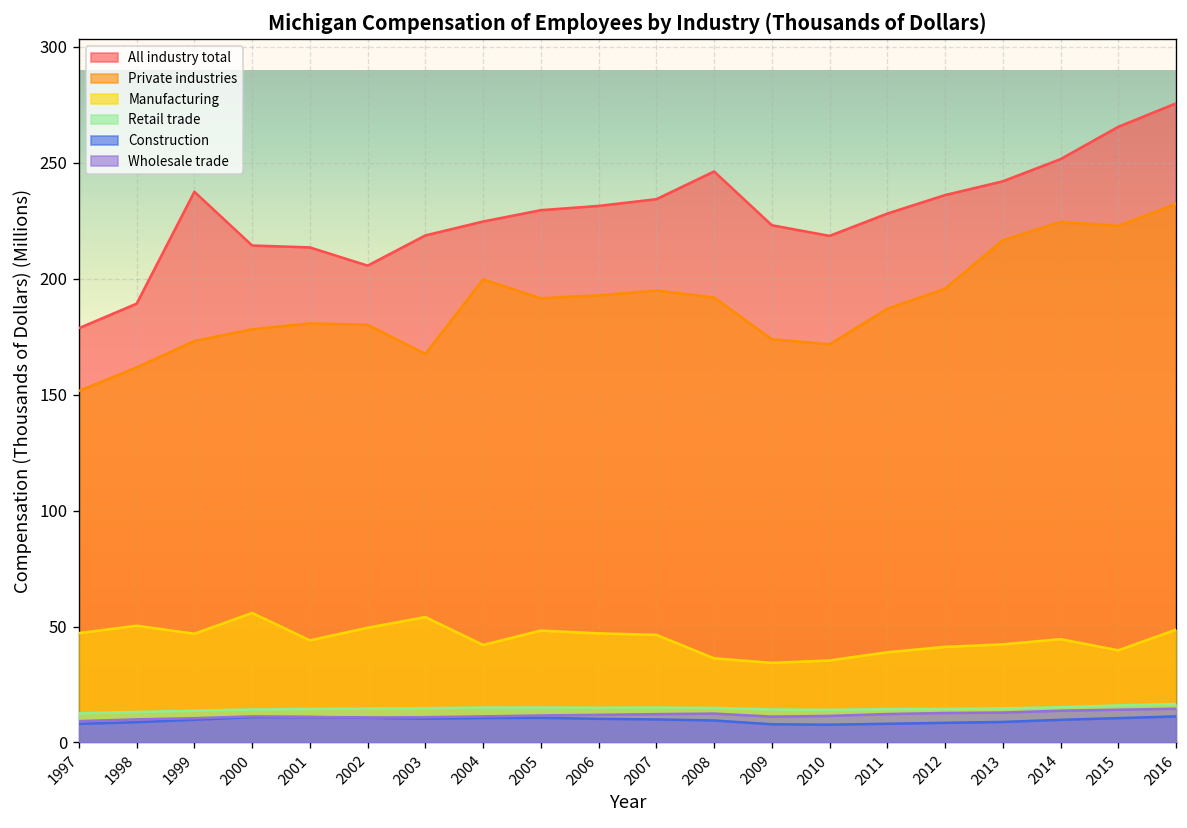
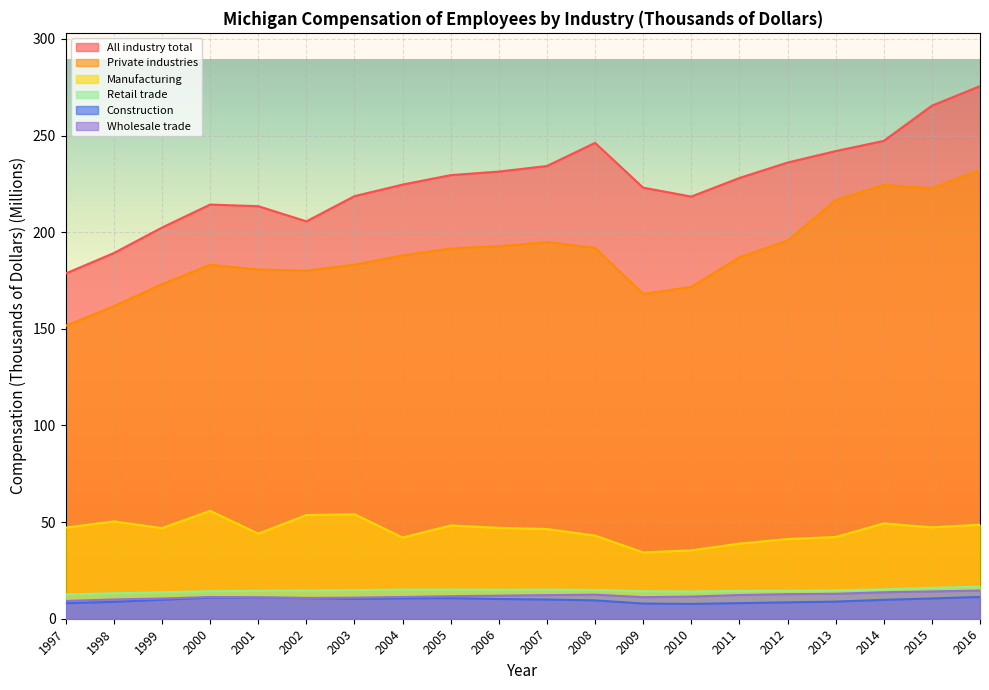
  {
    "All industry total": {
      "1997": 179,
      "1998": 189,
-     "1999": 237,
+     "1999": 202,
      "2000": 214,
      "2001": 213,
      "2002": 206,
      "2003": 219,
      "2004": 225,
      "2005": 229,
      "2006": 231,
      "2007": 234,
      "2008": 246,
      "2009": 223,
      "2010": 218,
      "2011": 228,
      "2012": 236,
      "2013": 242,
-     "2014": 252,
+     "2014": 247,
      "2015": 265,
      "2016": 276
    },
    "Private industries": {
      "1997": 152,
      "1998": 162,
      "1999": 173,
-     "2000": 178,
+     "2000": 183,
      "2001": 181,
      "2002": 180,
-     "2003": 168,
-     "2004": 200,
+     "2003": 183,
+     "2004": 188,
      "2005": 192,
      "2006": 193,
      "2007": 195,
      "2008": 192,
-     "2009": 174,
+     "2009": 168,
      "2010": 172,
      "2011": 187,
      "2012": 196,
      "2013": 217,
      "2014": 224,
      "2015": 223,
      "2016": 232
    },
    "Manufacturing": {
      "1997": 47,
      "1998": 50,
      "1999": 47,
      "2000": 56,
      "2001": 44,
-     "2002": 49,
+     "2002": 54,
      "2003": 54,
      "2004": 42,
      "2005": 48,
      "2006": 47,
      "2007": 46,
-     "2008": 36,
+     "2008": 43,
      "2009": 34,
      "2010": 35,
      "2011": 39,
      "2012": 41,
      "2013": 42,
-     "2014": 45,
-     "2015": 40,
+     "2014": 49,
+     "2015": 47,
      "2016": 49
    },
    "Retail trade": {
      "1997": 13,
      "1998": 13,
      "1999": 14,
      "2000": 14,
      "2001": 14,
      "2002": 15,
      "2003": 15,
      "2004": 15,
      "2005": 15,
      "2006": 15,
      "2007": 15,
      "2008": 15,
      "2009": 14,
      "2010": 14,
      "2011": 14,
      "2012": 14,
      "2013": 15,
      "2014": 15,
      "2015": 16,
      "2016": 17
    },
    "Construction": {
      "2006": 10,
      "2007": 10,
      "2008": 9,
      "2009": 8,
      "2010": 8,
      "2011": 8,
      "2012": 8,
      "2013": 9,
      "2014": 10,
      "2015": 10,
      "2016": 11
    },
    "Wholesale trade": {
      "2006": 12,
      "2007": 12,
      "2008": 12,
      "2009": 11,
      "2010": 11,
      "2011": 12,
      "2012": 13,
      "2013": 13,
      "2014": 14,
      "2015": 14,
      "2016": 15
    }
  }
